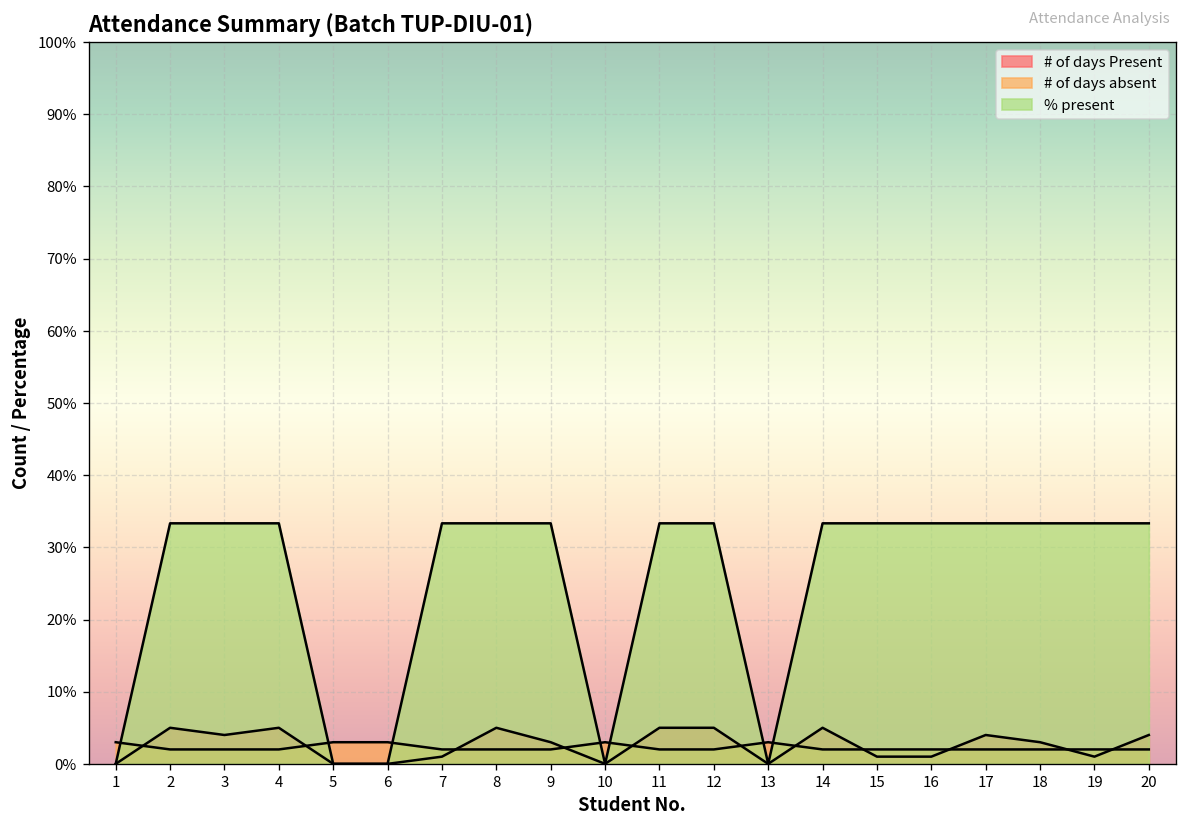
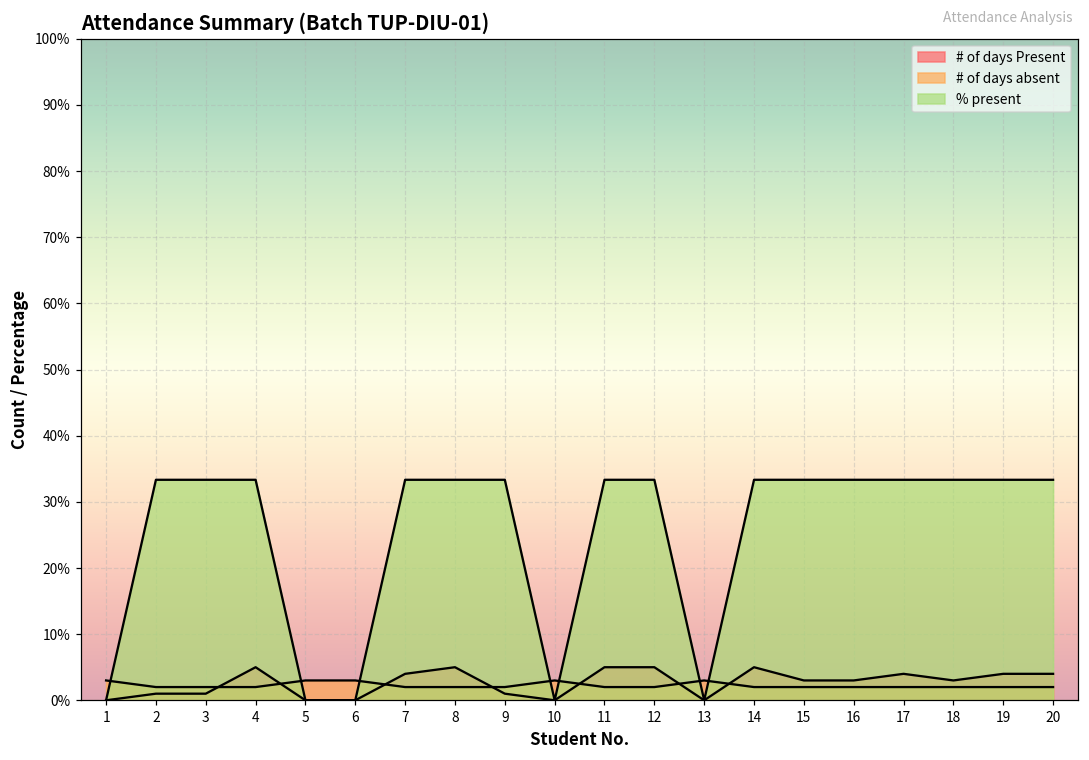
  {
    "# of days Present": {
-     "2": "5%",
-     "3": "4%",
+     "2": "1%",
+     "3": "1%",
      "4": "5%",
-     "7": "1%",
+     "7": "4%",
      "8": "5%",
-     "9": "3%",
+     "9": "1%",
      "11": "5%",
      "12": "5%",
      "14": "5%",
-     "15": "1%",
-     "16": "1%",
+     "15": "3%",
+     "16": "3%",
      "17": "4%",
      "18": "3%",
-     "19": "1%",
+     "19": "4%",
      "20": "4%"
    },
    "# of days absent": {
      "1": "3%",
      "2": "2%",
      "3": "2%",
      "4": "2%",
      "5": "3%",
      "6": "3%",
      "7": "2%",
      "8": "2%",
      "9": "2%",
      "10": "3%",
      "11": "2%",
      "12": "2%",
      "13": "3%",
      "14": "2%",
      "15": "2%",
      "16": "2%",
      "17": "2%",
      "18": "2%",
      "19": "2%",
      "20": "2%"
    },
    "% present": {
      "2": "33%",
      "3": "33%",
      "4": "33%",
      "7": "33%",
      "8": "33%",
      "9": "33%",
      "11": "33%",
      "12": "33%",
      "14": "33%",
      "15": "33%",
      "16": "33%",
      "17": "33%",
      "18": "33%",
      "19": "33%",
      "20": "33%"
    }
  }
